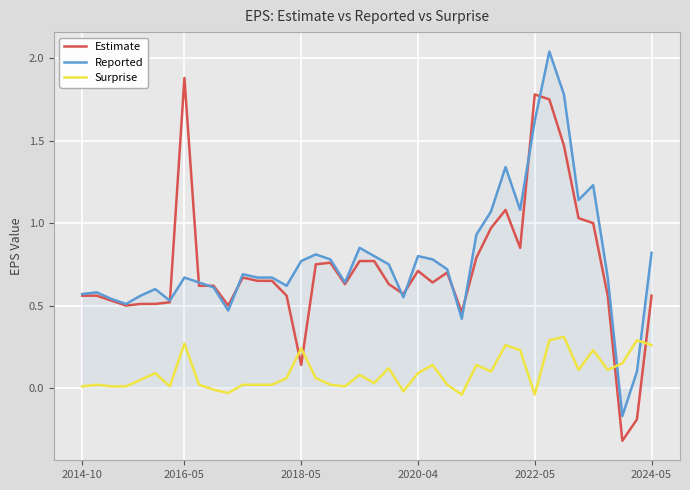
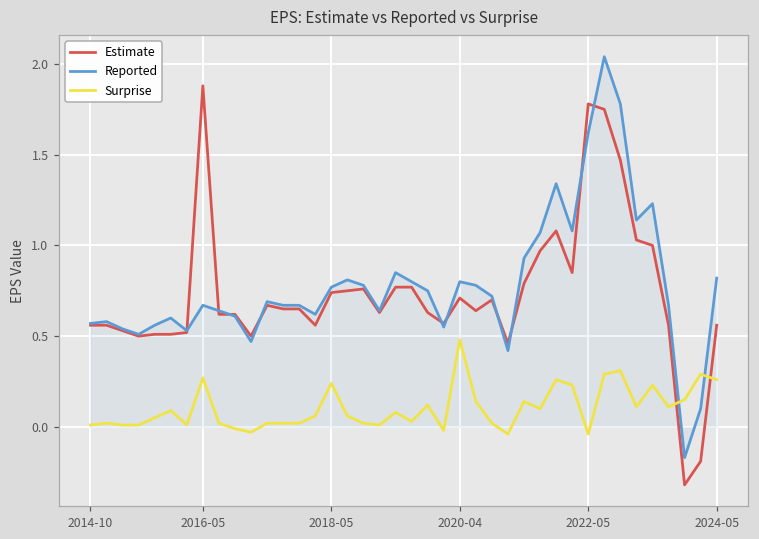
  {
    "Estimate": {
      "2016-05": 1.88,
-     "2018-05": 0.14,
+     "2018-05": 0.74,
      "2020-04": 0.71,
      "2022-05": 1.78,
      "2024-05": 0.56
    },
    "Surprise": {
      "2014-10": 0.01,
      "2016-05": 0.27,
      "2018-05": 0.24,
-     "2020-04": 0.09,
+     "2020-04": 0.48,
      "2022-05": -0.04,
      "2024-05": 0.26
    }
  }
